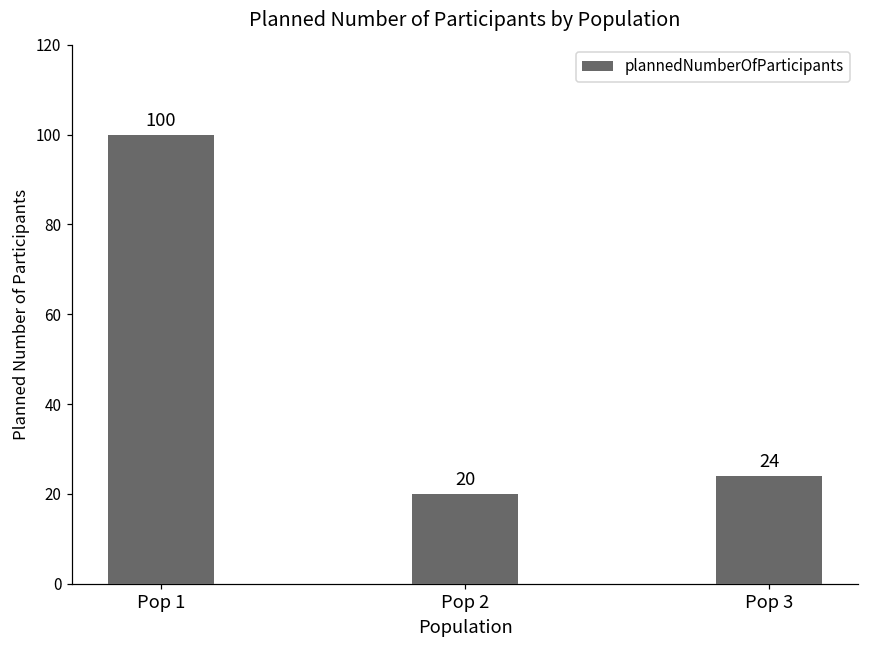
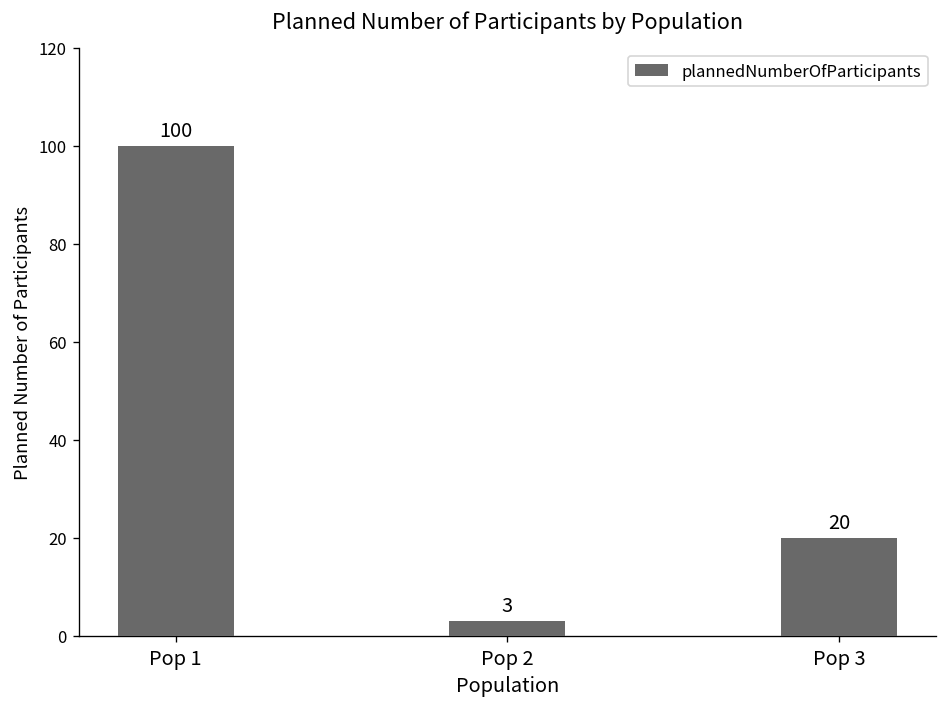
  {
    "Pop 1": 100,
-   "Pop 2": 20,
-   "Pop 3": 24
+   "Pop 2": 3,
+   "Pop 3": 20
  }
